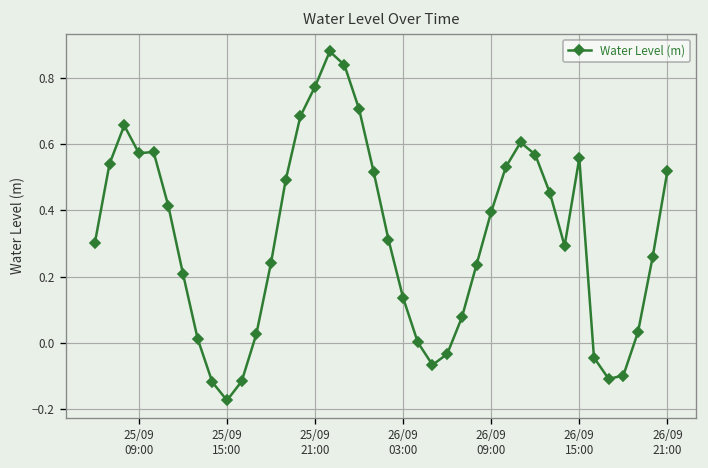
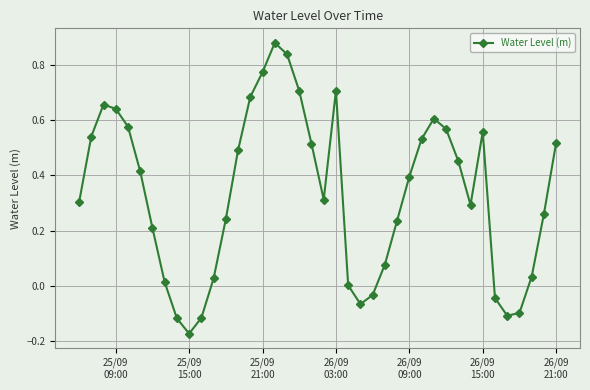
  {
-   "25/09 09:00": 0.57,
+   "25/09 09:00": 0.64,
    "25/09 15:00": -0.17,
    "25/09 21:00": 0.77,
-   "26/09 03:00": 0.14,
+   "26/09 03:00": 0.71,
    "26/09 09:00": 0.40,
    "26/09 15:00": 0.56,
    "26/09 21:00": 0.52
  }
